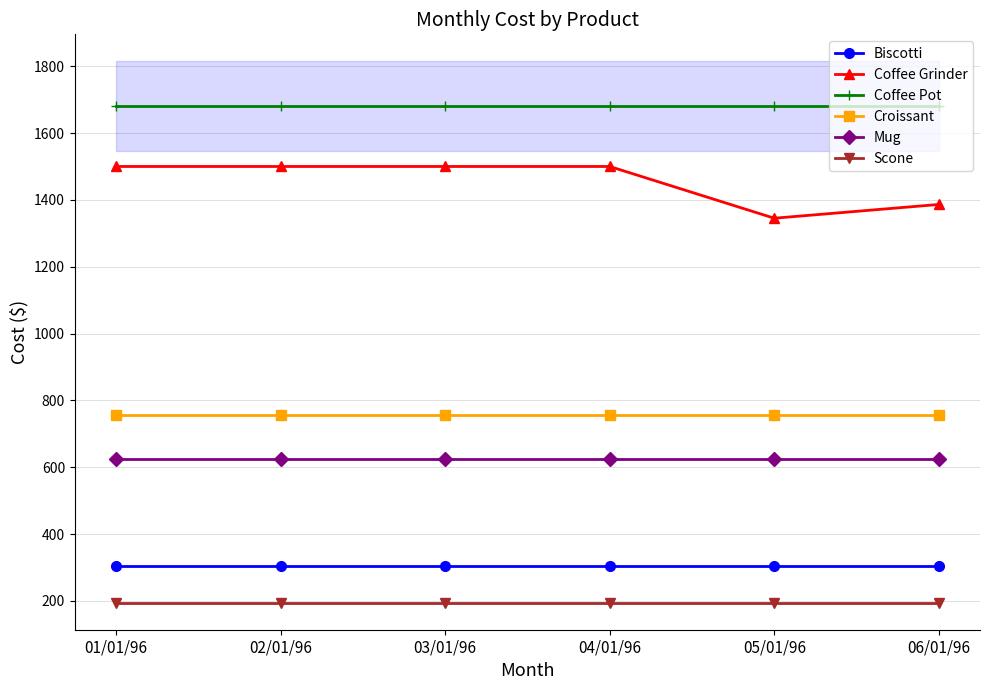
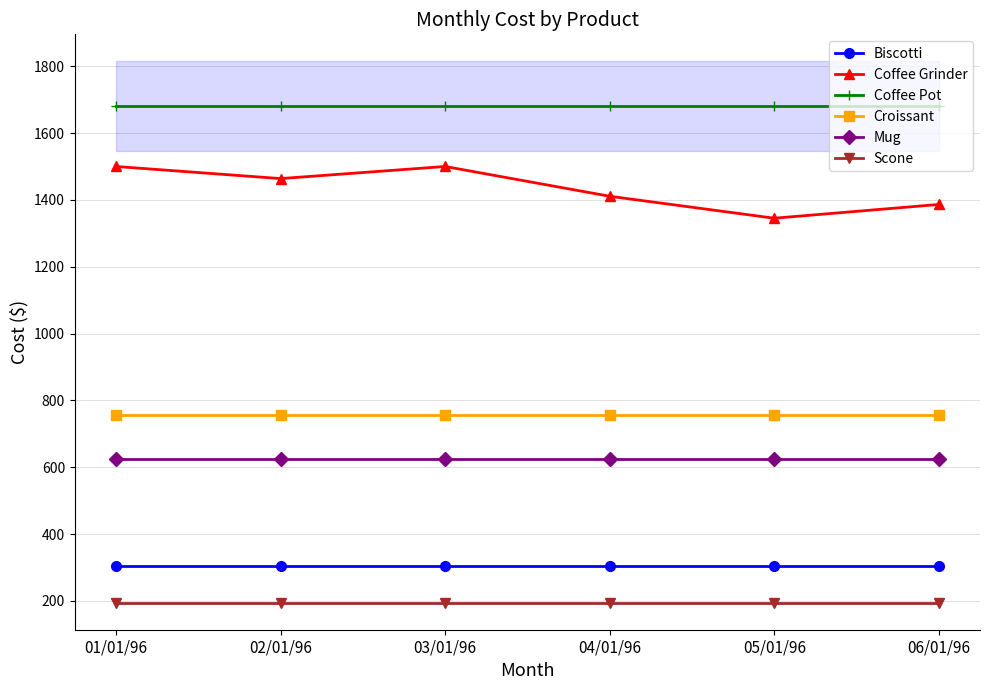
  {
    "Coffee Grinder": {
      "01/01/96": 1500,
-     "02/01/96": 1500,
+     "02/01/96": 1460,
      "03/01/96": 1500,
-     "04/01/96": 1500,
+     "04/01/96": 1410,
      "05/01/96": 1350,
      "06/01/96": 1390
    },
    "Coffee Pot": {
      "01/01/96": 1680,
      "02/01/96": 1680,
      "03/01/96": 1680,
      "04/01/96": 1680,
      "05/01/96": 1680
    },
    "Croissant": {
      "01/01/96": 760,
      "02/01/96": 760,
      "03/01/96": 760,
      "04/01/96": 760,
      "05/01/96": 760,
      "06/01/96": 760
    },
    "Mug": {
      "01/01/96": 620,
      "02/01/96": 620,
      "03/01/96": 620,
      "04/01/96": 620,
      "05/01/96": 620,
      "06/01/96": 620
    },
    "Scone": {
      "01/01/96": 200,
      "02/01/96": 200,
      "03/01/96": 200,
      "04/01/96": 200,
      "05/01/96": 200,
      "06/01/96": 200
    }
  }
